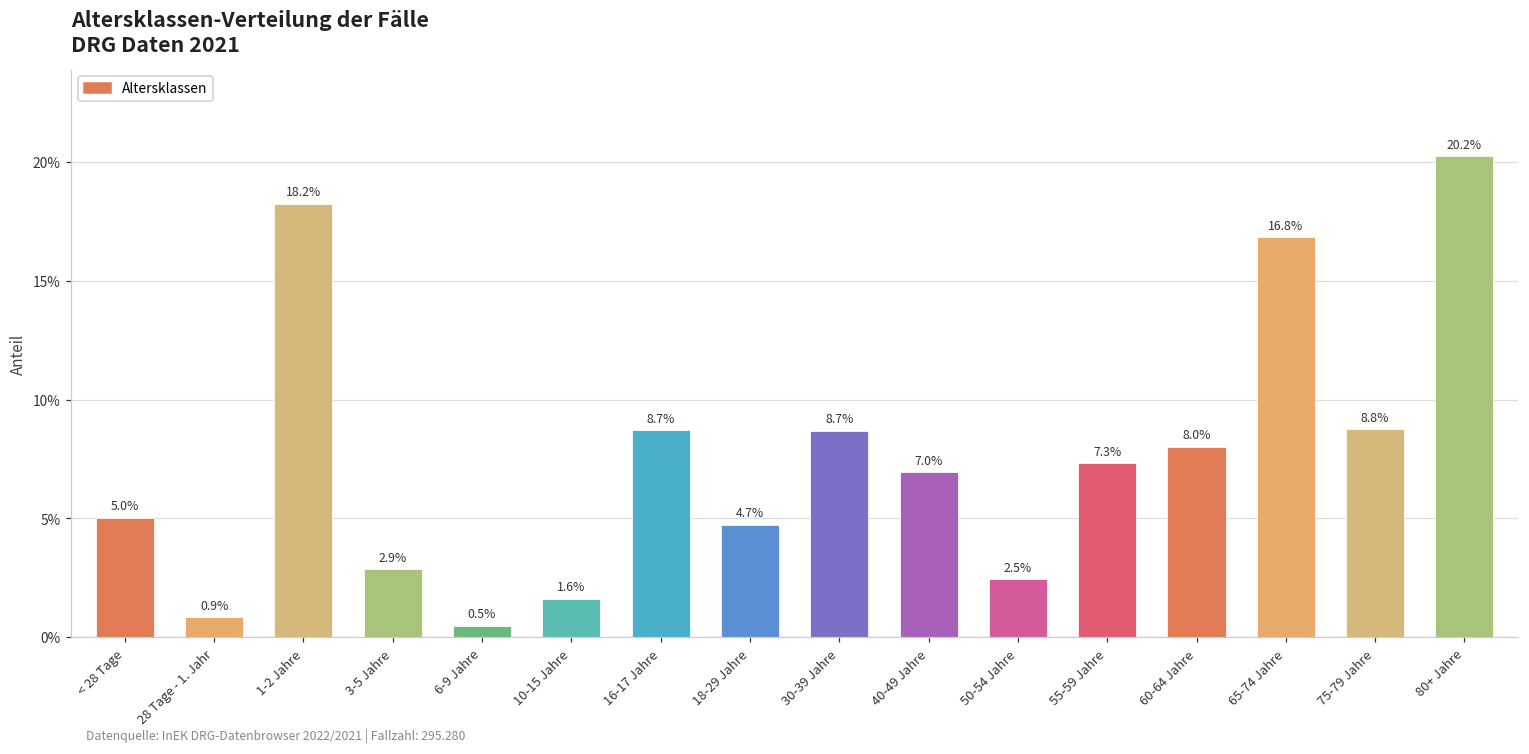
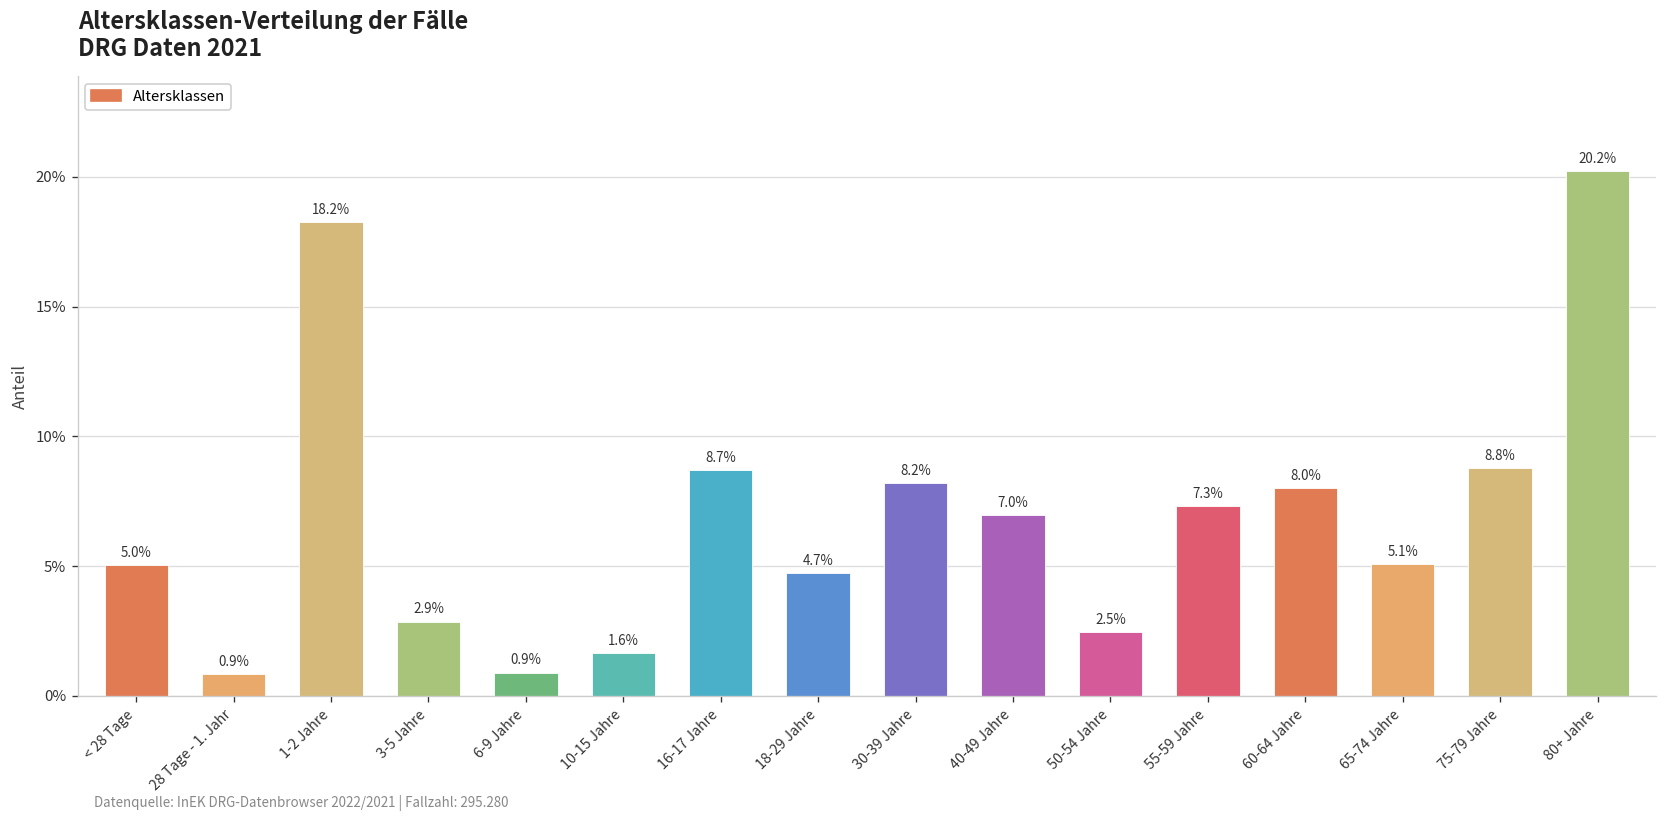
  {
    "< 28 Tage": "5.0%",
    "28 Tage - 1. Jahr": "0.9%",
    "1-2 Jahre": "18.2%",
    "3-5 Jahre": "2.9%",
-   "6-9 Jahre": "0.5%",
+   "6-9 Jahre": "0.9%",
    "10-15 Jahre": "1.6%",
    "16-17 Jahre": "8.7%",
    "18-29 Jahre": "4.7%",
-   "30-39 Jahre": "8.7%",
+   "30-39 Jahre": "8.2%",
    "40-49 Jahre": "7.0%",
    "50-54 Jahre": "2.5%",
    "55-59 Jahre": "7.3%",
    "60-64 Jahre": "8.0%",
-   "65-74 Jahre": "16.8%",
+   "65-74 Jahre": "5.1%",
    "75-79 Jahre": "8.8%",
    "80+ Jahre": "20.2%"
  }
